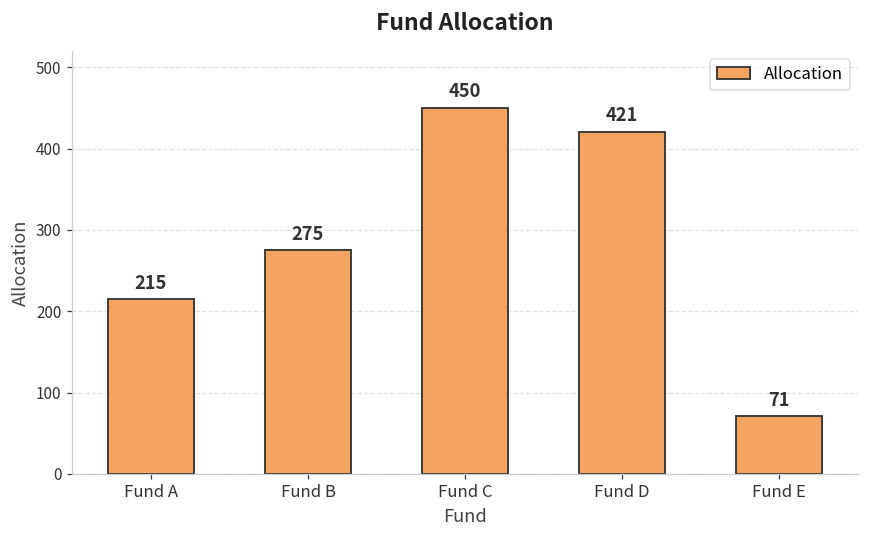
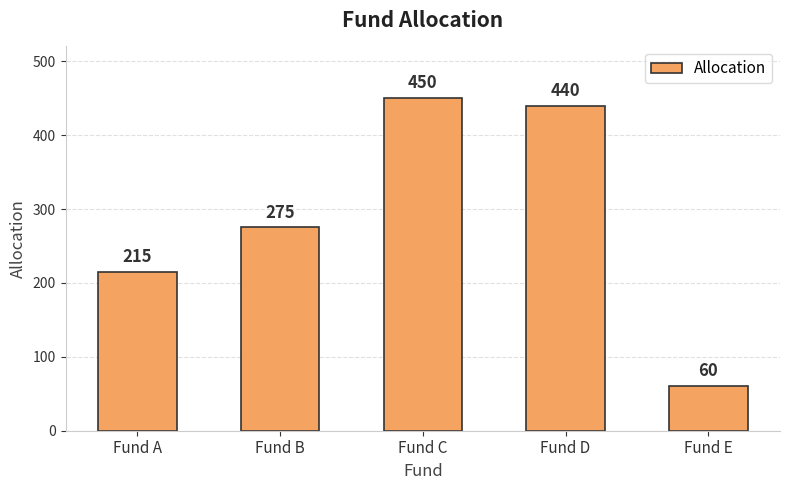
  {
    "Fund A": 215,
    "Fund B": 275,
    "Fund C": 450,
-   "Fund D": 421,
-   "Fund E": 71
+   "Fund D": 440,
+   "Fund E": 60
  }
